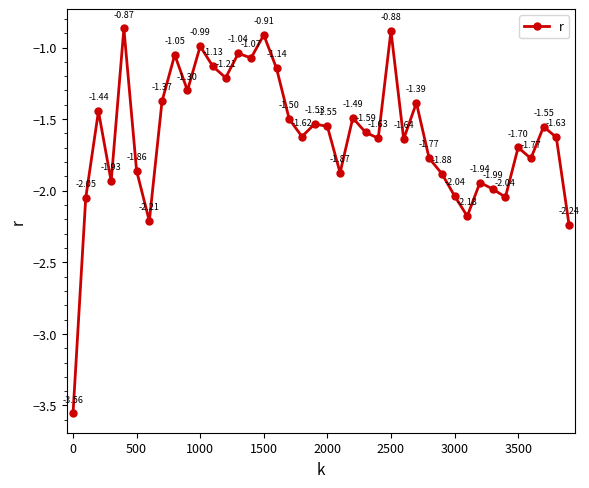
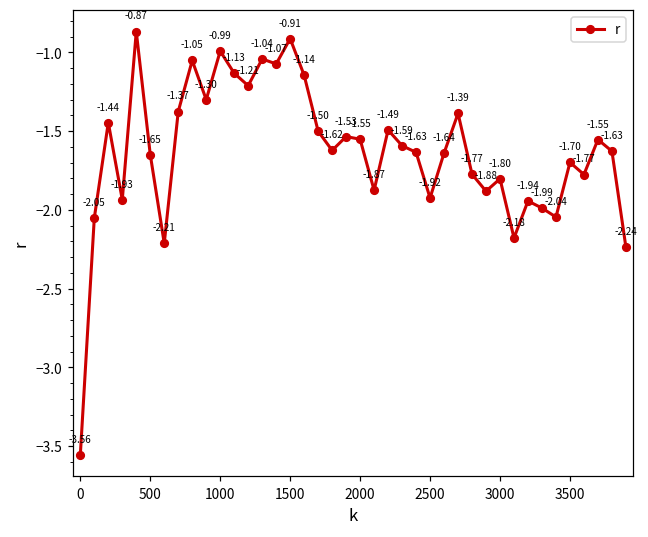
  {
    "0": -3.56,
-   "500": -1.86,
+   "500": -1.65,
    "1000": -0.99,
    "1500": -0.91,
-   "2500": -0.88,
-   "3000": -2.04,
+   "2500": -1.92,
+   "3000": -1.80,
    "3500": -1.70
  }
